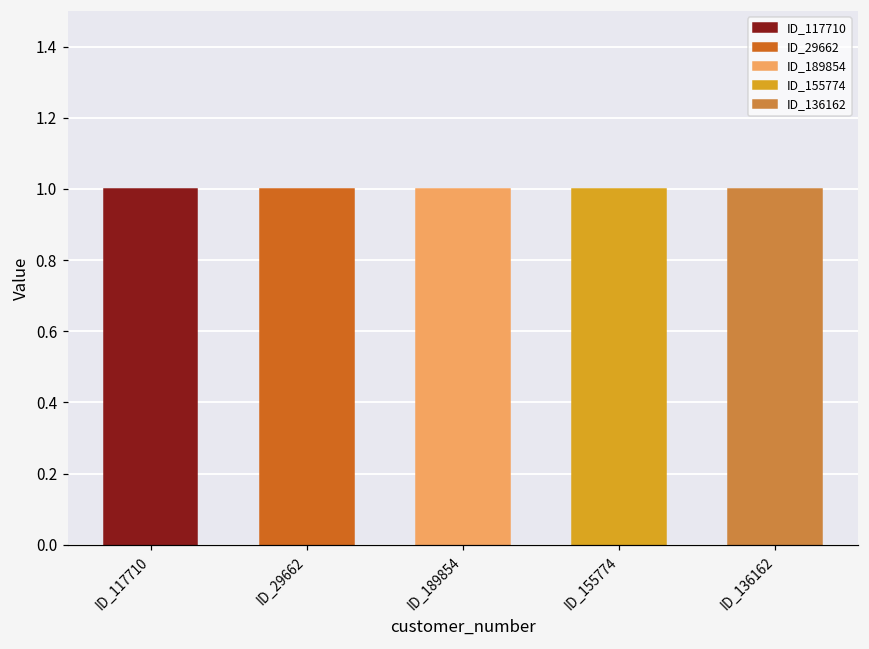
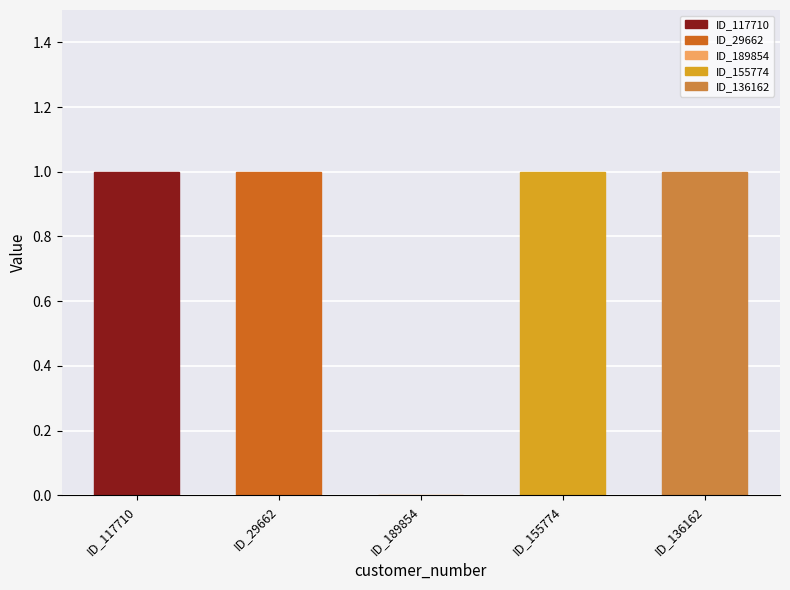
  {
    "ID_117710": 1,
    "ID_29662": 1,
-   "ID_189854": 1,
+   "ID_189854": 0,
    "ID_155774": 1,
    "ID_136162": 1
  }
